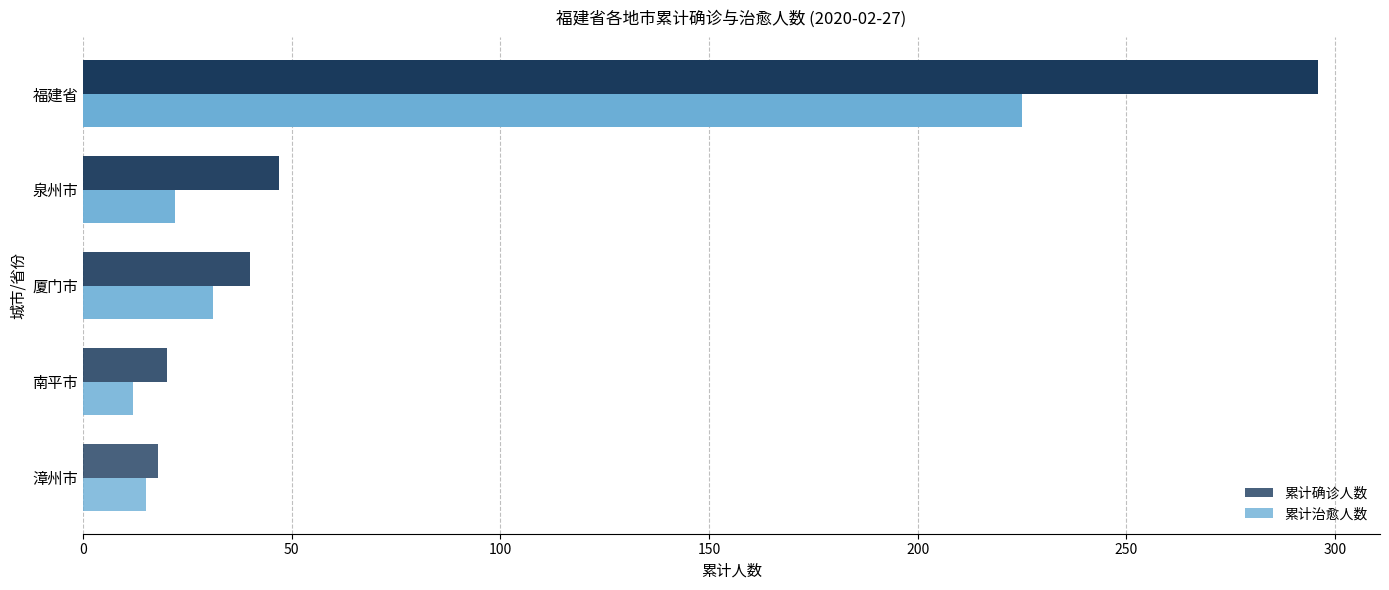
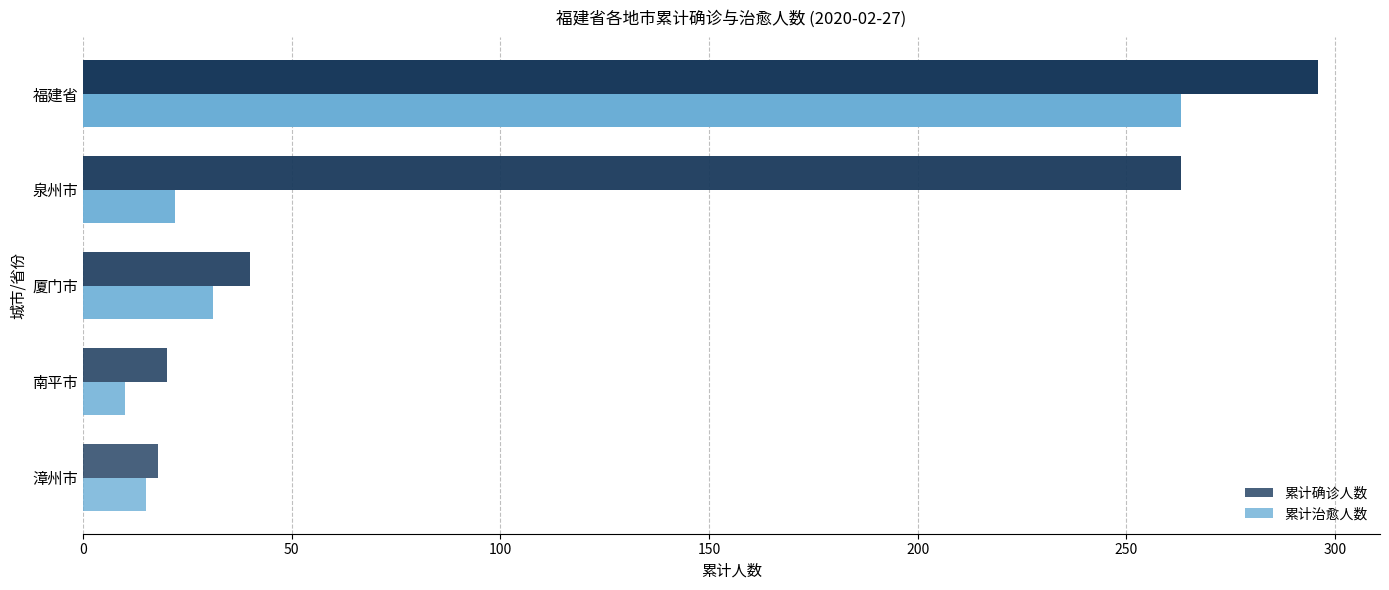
  {
    "累计确诊人数": {
      "福建省": 296,
-     "泉州市": 47,
+     "泉州市": 263,
      "厦门市": 40,
      "南平市": 20,
      "漳州市": 18
    },
    "累计治愈人数": {
-     "福建省": 225,
+     "福建省": 263,
      "泉州市": 22,
      "厦门市": 31,
-     "南平市": 12,
+     "南平市": 10,
      "漳州市": 15
    }
  }
